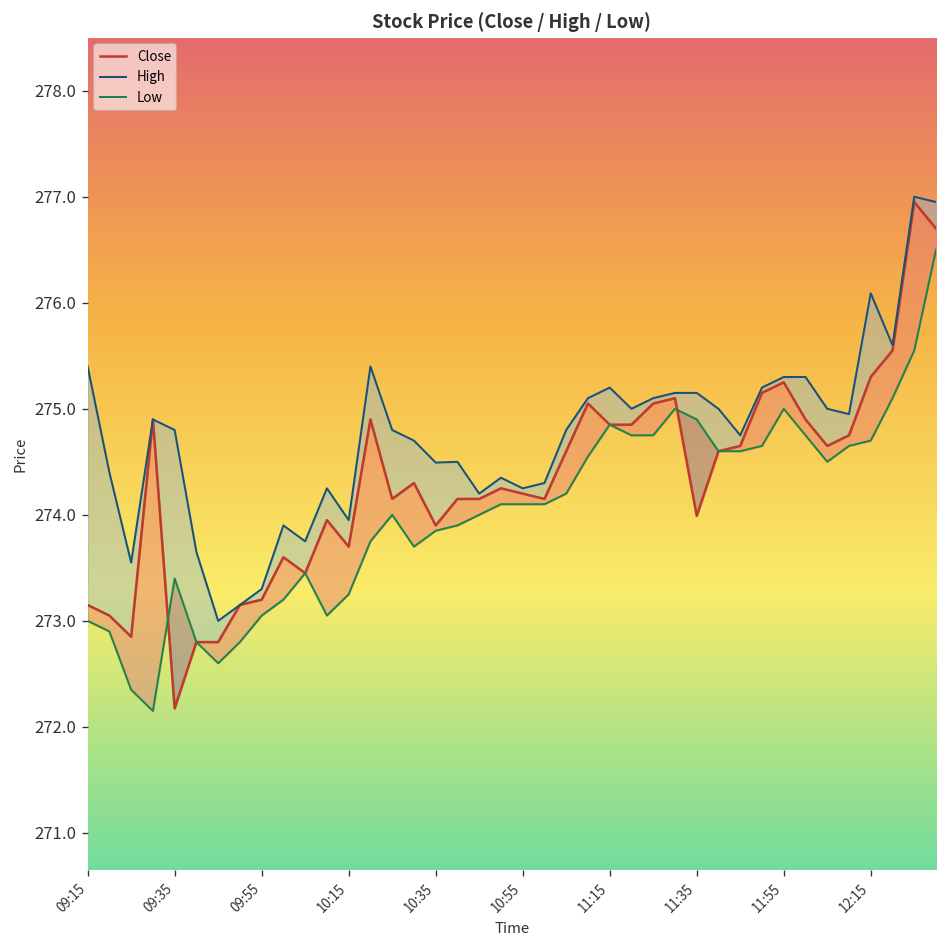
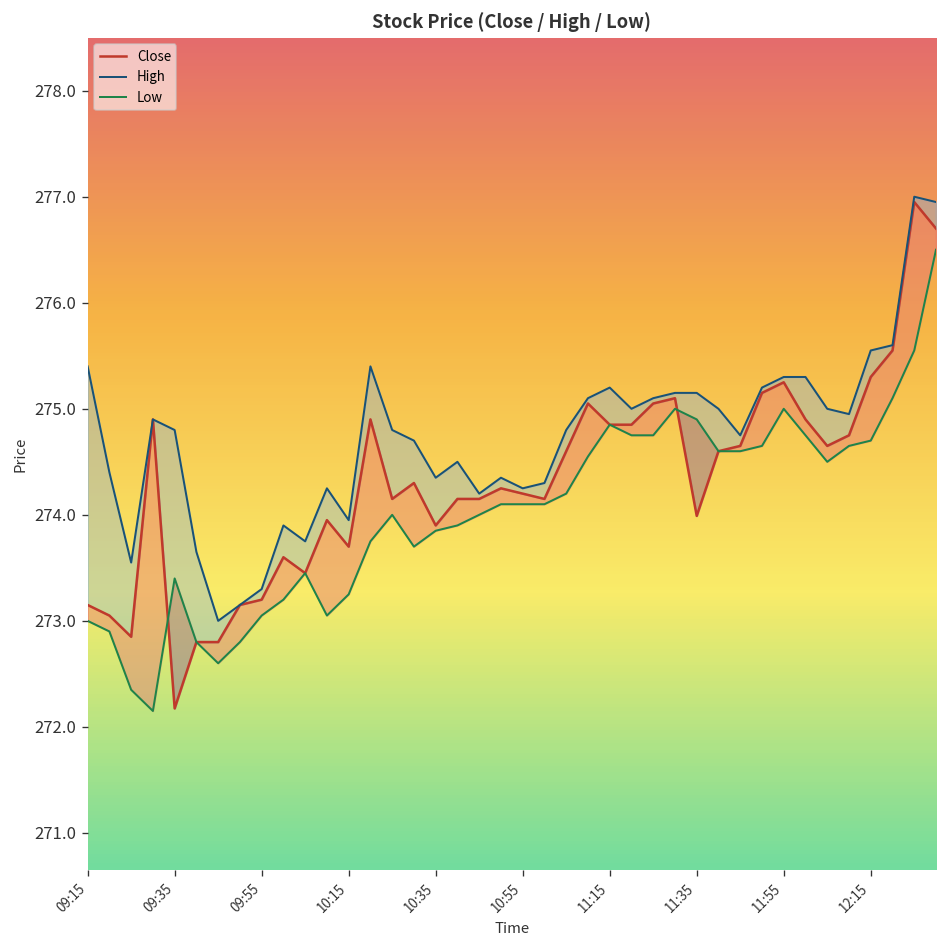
  {
    "High": {
      "09:15": 275.4,
      "09:35": 274.8,
      "09:55": 273.3,
      "10:15": 274.0,
-     "10:35": 274.5,
+     "10:35": 274.4,
      "10:55": 274.3,
      "11:15": 275.2,
      "11:35": 275.1,
      "11:55": 275.3,
-     "12:15": 276.1
+     "12:15": 275.5
    },
    "Low": {
      "09:15": 273.0,
      "09:55": 273.0,
      "10:15": 273.3,
      "10:35": 273.9,
      "10:55": 274.1,
      "11:55": 275.0,
      "12:15": 274.7
    }
  }
